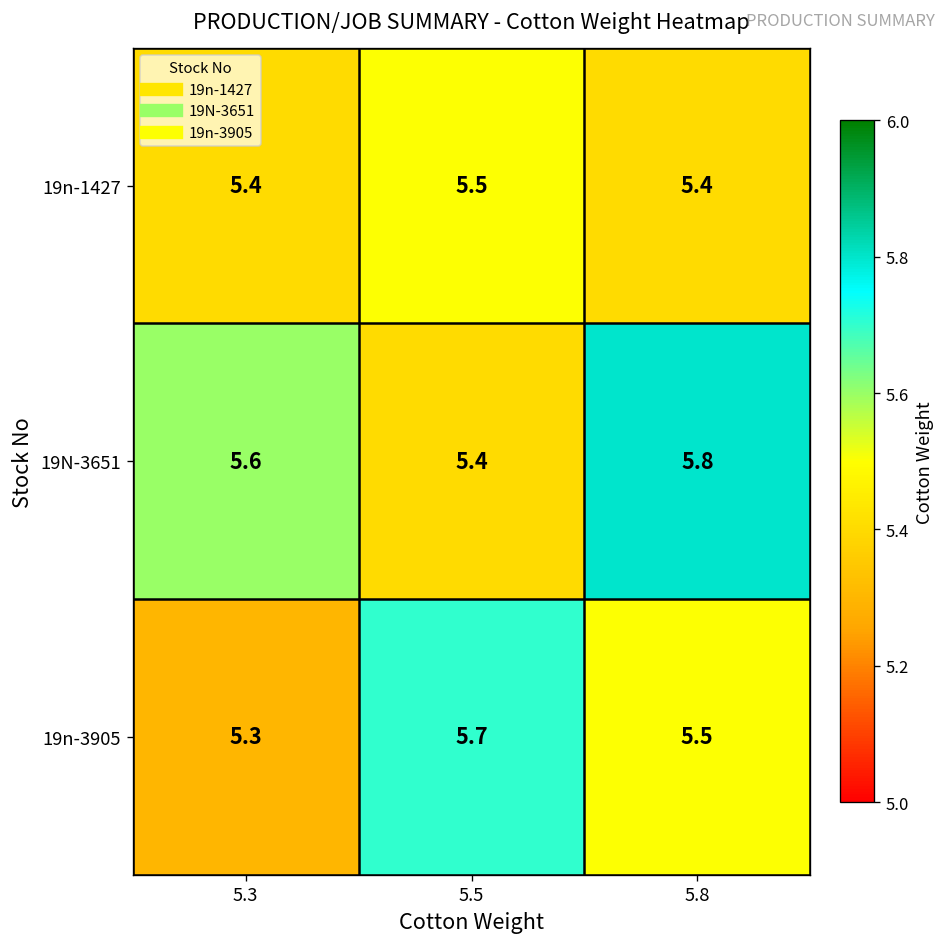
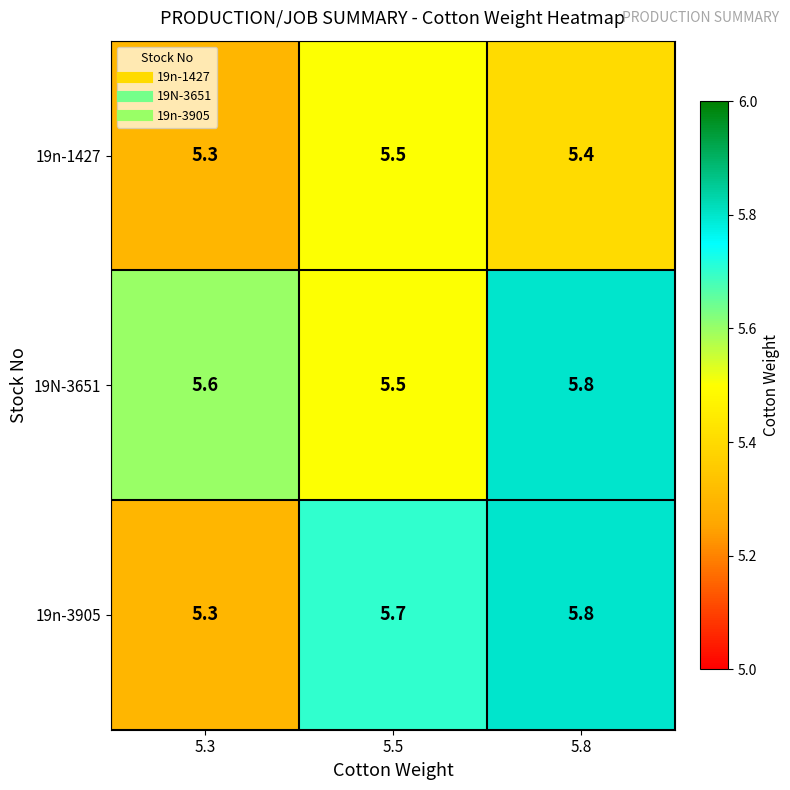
  {
    "19n-1427": {
-     "5.3": 5.4,
+     "5.3": 5.3,
      "5.5": 5.5,
      "5.8": 5.4
    },
    "19N-3651": {
      "5.3": 5.6,
-     "5.5": 5.4,
+     "5.5": 5.5,
      "5.8": 5.8
    },
    "19n-3905": {
      "5.3": 5.3,
      "5.5": 5.7,
-     "5.8": 5.5
+     "5.8": 5.8
    }
  }
